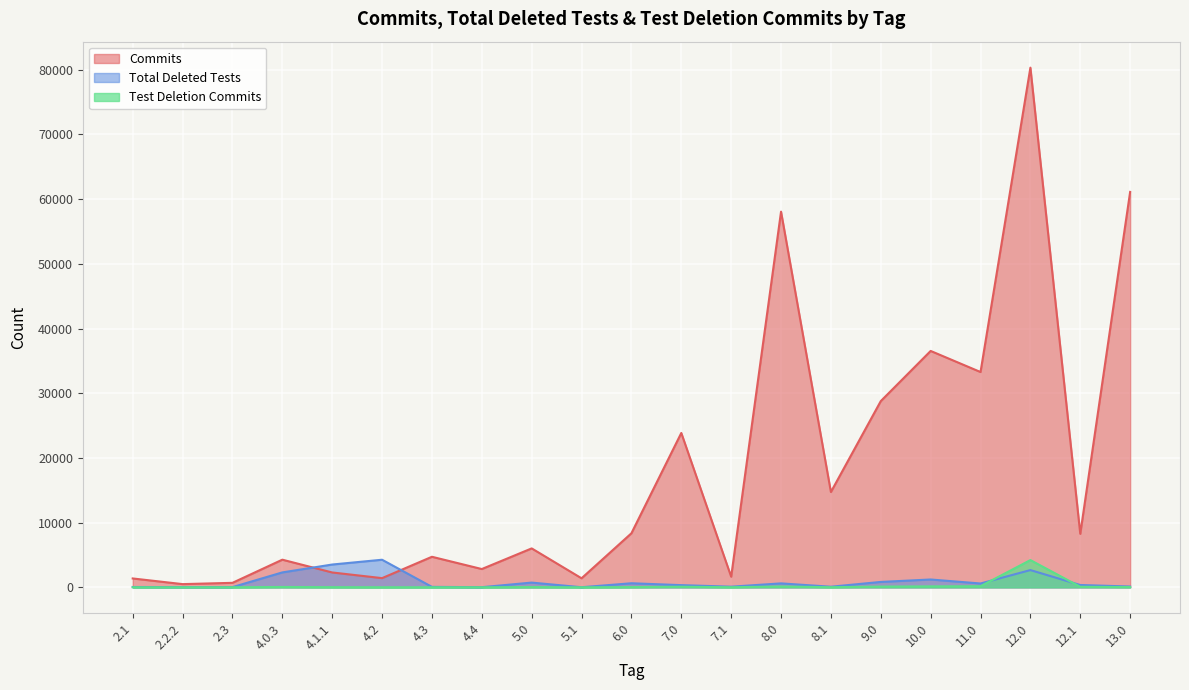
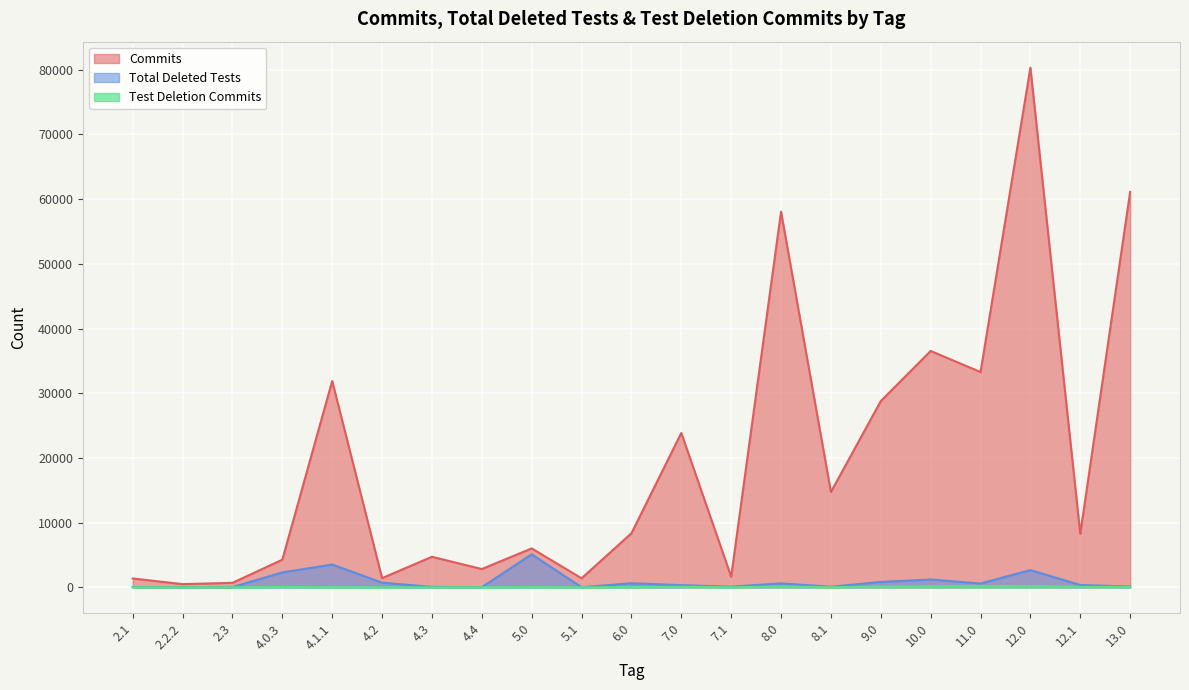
  {
    "Commits": {
      "2.1": 1000,
      "2.2.2": 1000,
      "2.3": 1000,
      "4.0.3": 4000,
-     "4.1.1": 2000,
+     "4.1.1": 32000,
      "4.2": 1000,
      "4.3": 5000,
      "4.4": 3000,
      "5.0": 6000,
      "5.1": 1000,
      "6.0": 8000,
      "7.0": 24000,
      "7.1": 2000,
      "8.0": 58000,
      "8.1": 15000,
      "9.0": 29000,
      "10.0": 37000,
      "11.0": 33000,
      "12.0": 80000,
      "12.1": 8000,
      "13.0": 61000
    },
    "Total Deleted Tests": {
      "4.0.3": 2000,
      "4.1.1": 4000,
-     "4.2": 4000,
-     "5.0": 1000,
+     "4.2": 1000,
+     "5.0": 5000,
      "6.0": 1000,
      "8.0": 1000,
      "9.0": 1000,
      "10.0": 1000,
      "11.0": 1000,
      "12.0": 3000
    },
    "Test Deletion Commits": {
      "4.0.3": 0,
      "4.1.1": 0,
      "4.2": 0,
      "5.0": 0,
      "6.0": 0,
      "8.0": 0,
      "9.0": 0,
      "10.0": 0,
      "11.0": 0,
-     "12.0": 4000
+     "12.0": 0
    }
  }
